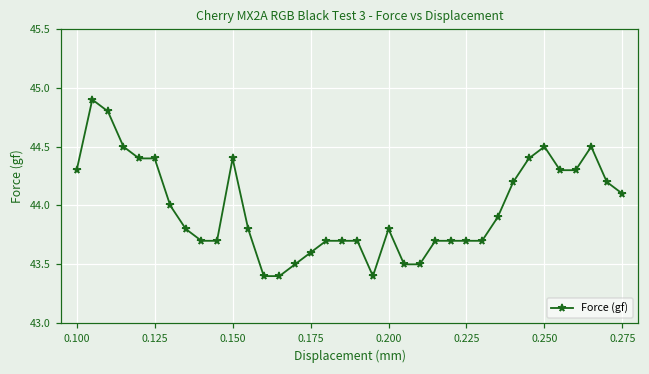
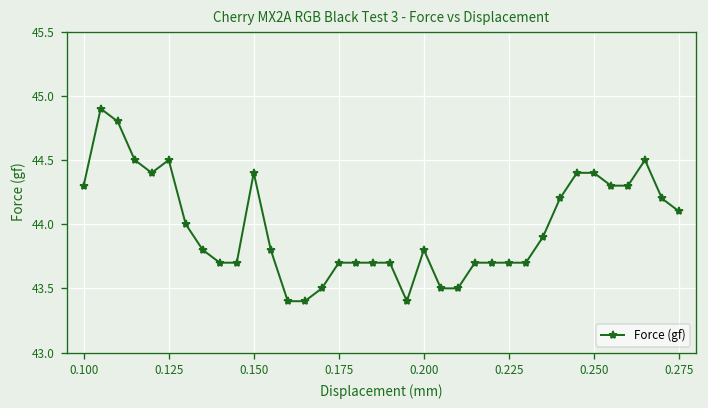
  {
    "0.100": 44.3,
-   "0.125": 44.4,
+   "0.125": 44.5,
    "0.150": 44.4,
-   "0.175": 43.6,
+   "0.175": 43.7,
    "0.200": 43.8,
    "0.225": 43.7,
-   "0.250": 44.5,
+   "0.250": 44.4,
    "0.275": 44.1
  }
